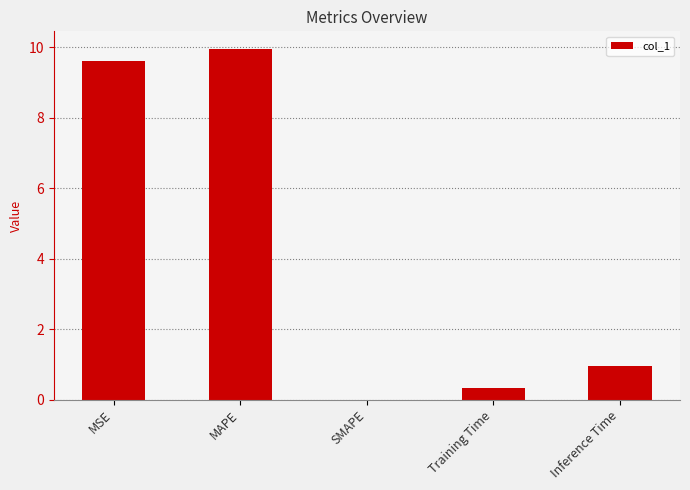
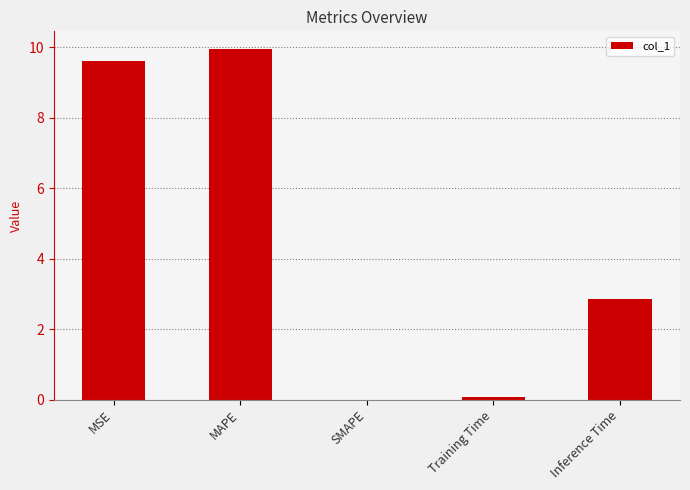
  {
    "MSE": 9.6,
    "MAPE": 9.9,
    "SMAPE": 0.0,
-   "Training Time": 0.3,
-   "Inference Time": 0.9
+   "Training Time": 0.1,
+   "Inference Time": 2.9
  }
